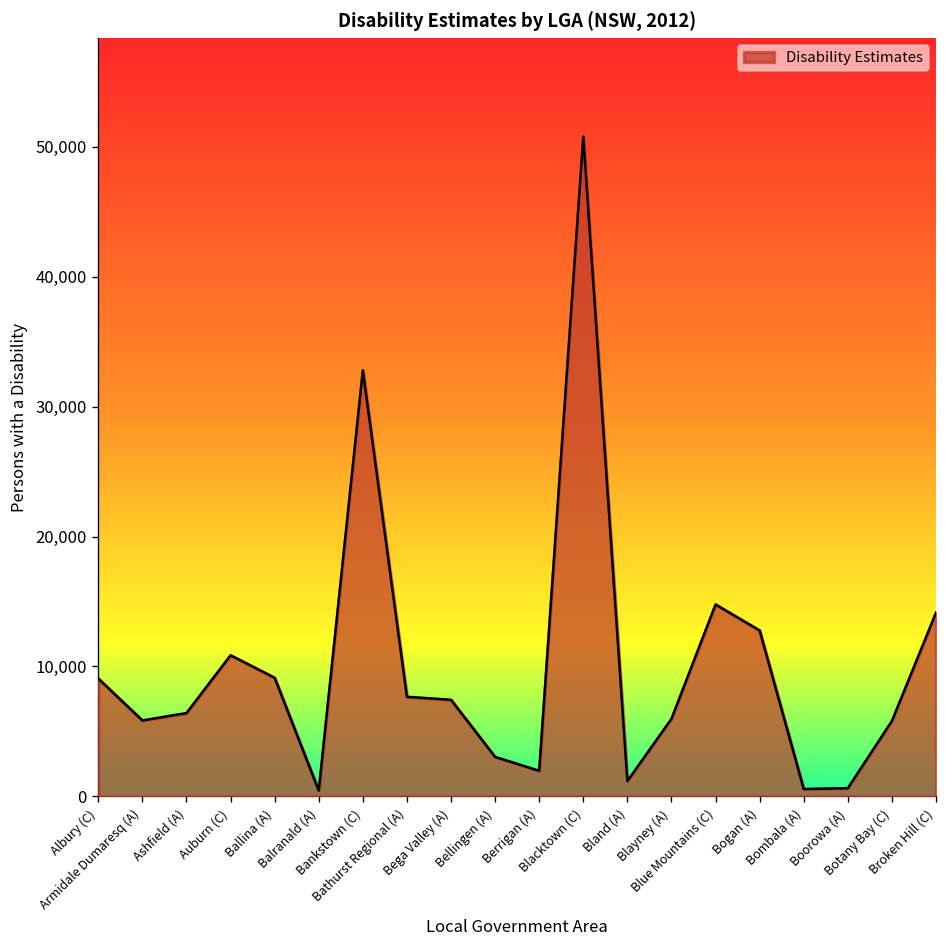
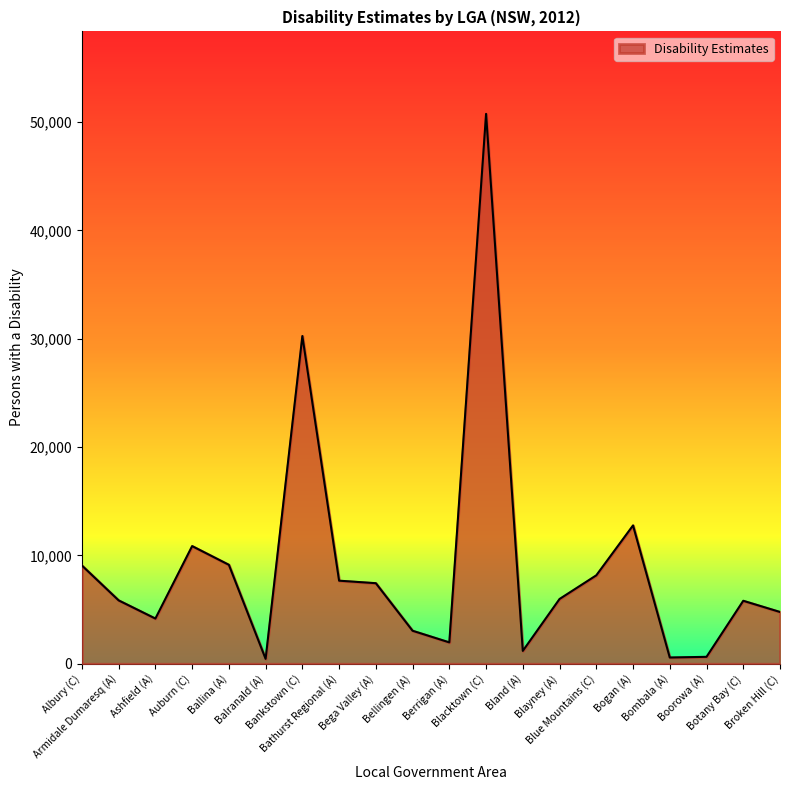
  {
    "Albury (C)": "9,100",
    "Armidale Dumaresq (A)": "5,800",
-   "Ashfield (A)": "6,400",
+   "Ashfield (A)": "4,200",
    "Auburn (C)": "10,900",
    "Ballina (A)": "9,100",
    "Balranald (A)": "500",
-   "Bankstown (C)": "32,800",
+   "Bankstown (C)": "30,300",
    "Bathurst Regional (A)": "7,700",
    "Bega Valley (A)": "7,400",
    "Bellingen (A)": "3,000",
    "Berrigan (A)": "2,000",
    "Blacktown (C)": "50,800",
    "Bland (A)": "1,200",
    "Blayney (A)": "6,000",
-   "Blue Mountains (C)": "14,800",
+   "Blue Mountains (C)": "8,200",
    "Bogan (A)": "12,800",
    "Bombala (A)": "600",
    "Boorowa (A)": "600",
    "Botany Bay (C)": "5,800",
-   "Broken Hill (C)": "14,100"
+   "Broken Hill (C)": "4,800"
  }
